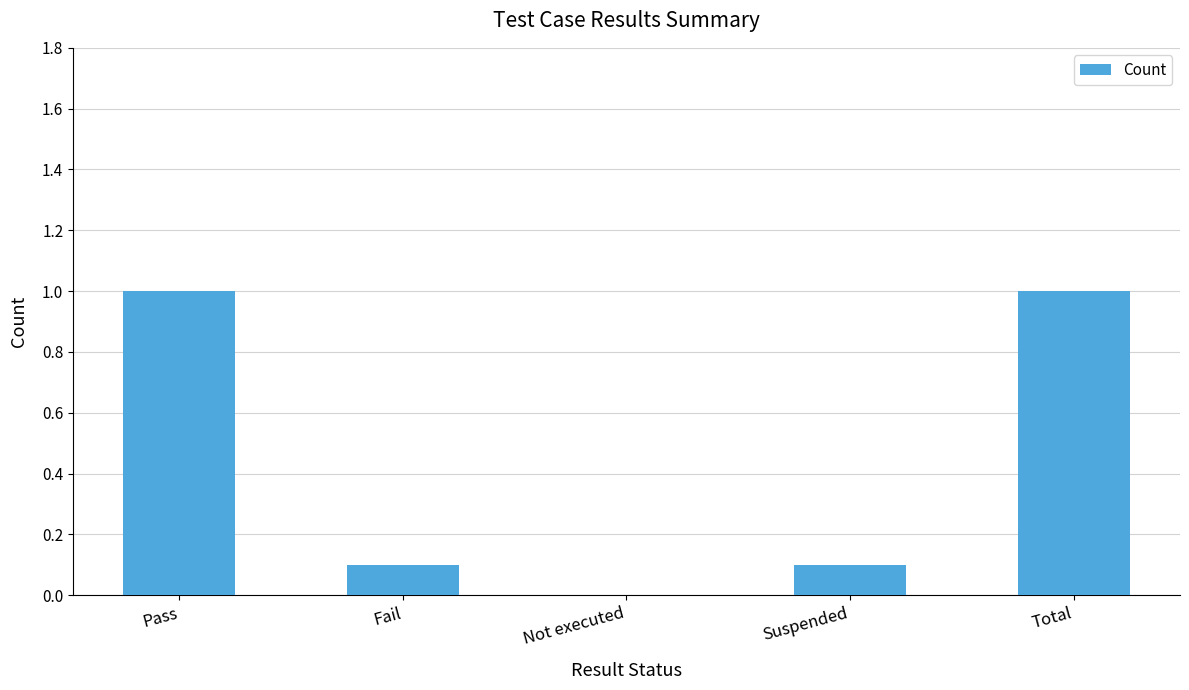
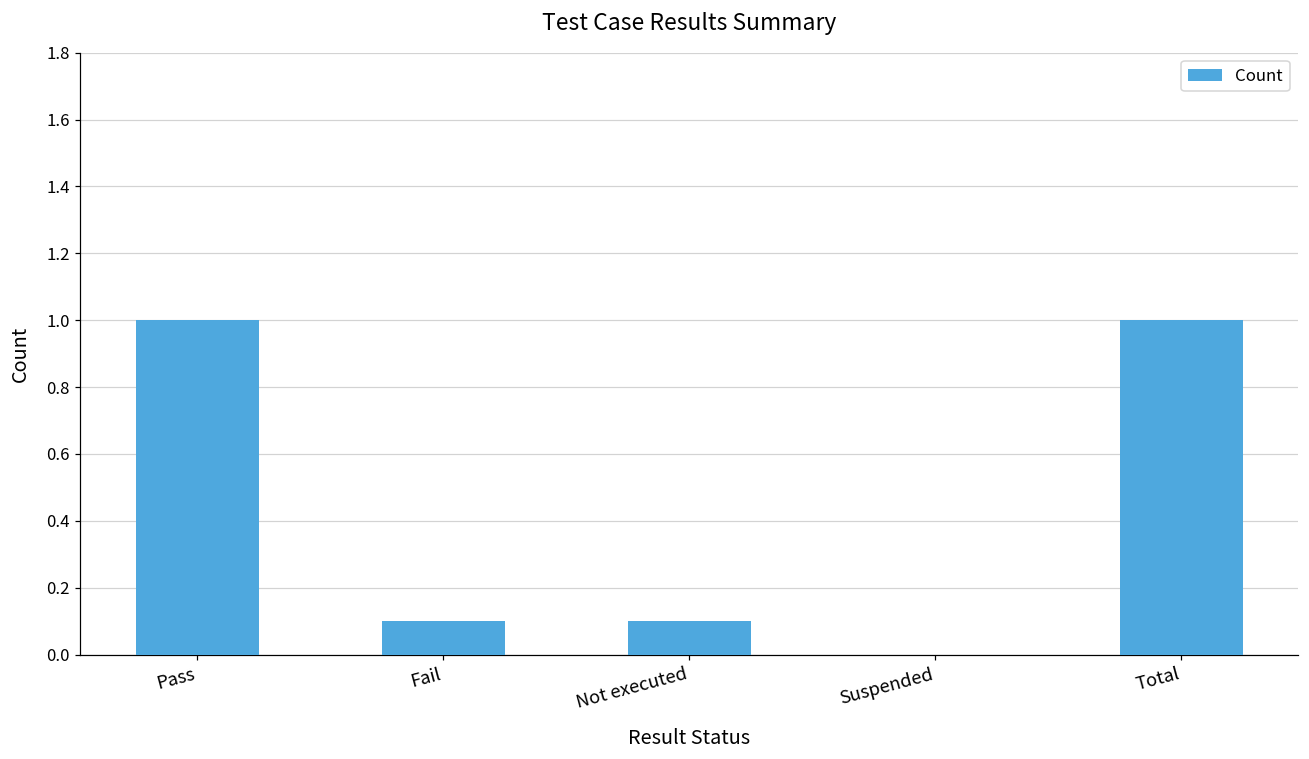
  {
    "Pass": 1.0,
    "Fail": 0.1,
-   "Not executed": 0.0,
-   "Suspended": 0.1,
+   "Not executed": 0.1,
+   "Suspended": 0.0,
    "Total": 1.0
  }
